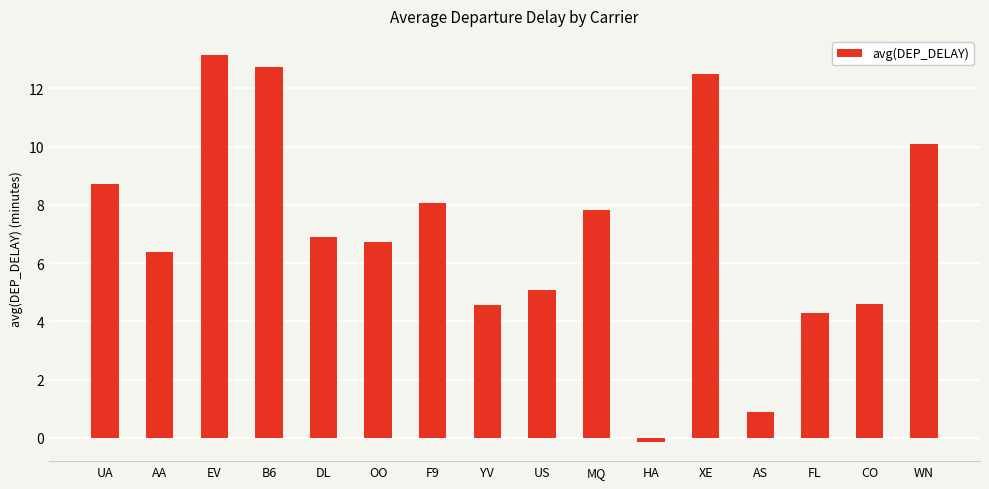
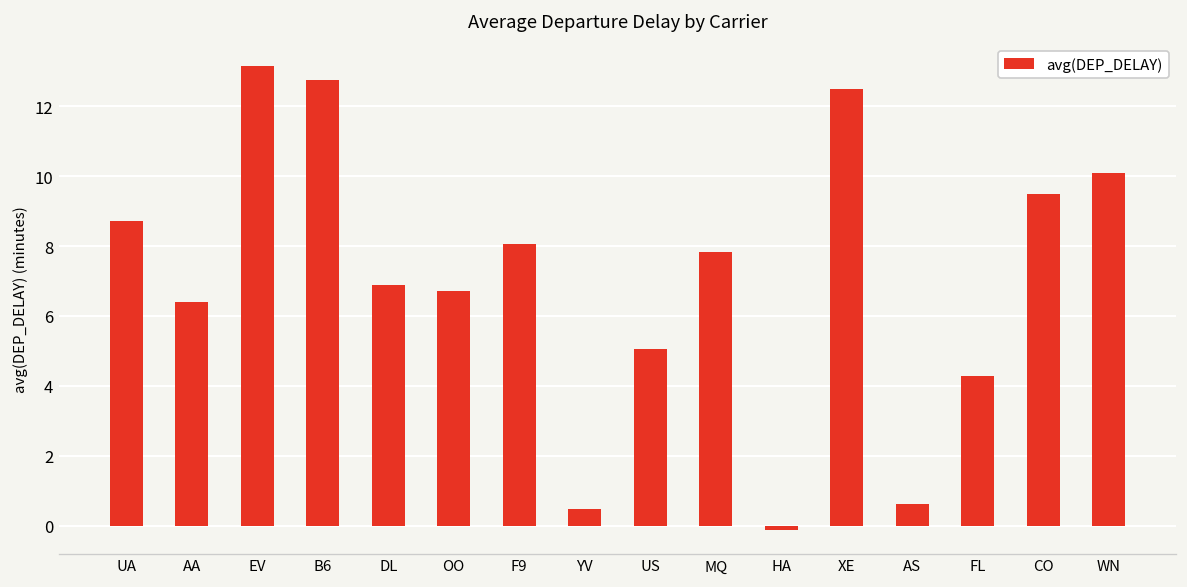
  {
    "UA": 8.7,
    "AA": 6.4,
    "EV": 13.1,
    "B6": 12.7,
    "DL": 6.9,
    "OO": 6.7,
    "F9": 8.1,
-   "YV": 4.6,
+   "YV": 0.5,
    "US": 5.1,
    "MQ": 7.8,
    "HA": -0.1,
    "XE": 12.5,
-   "AS": 0.9,
+   "AS": 0.6,
    "FL": 4.3,
-   "CO": 4.6,
+   "CO": 9.5,
    "WN": 10.1
  }
